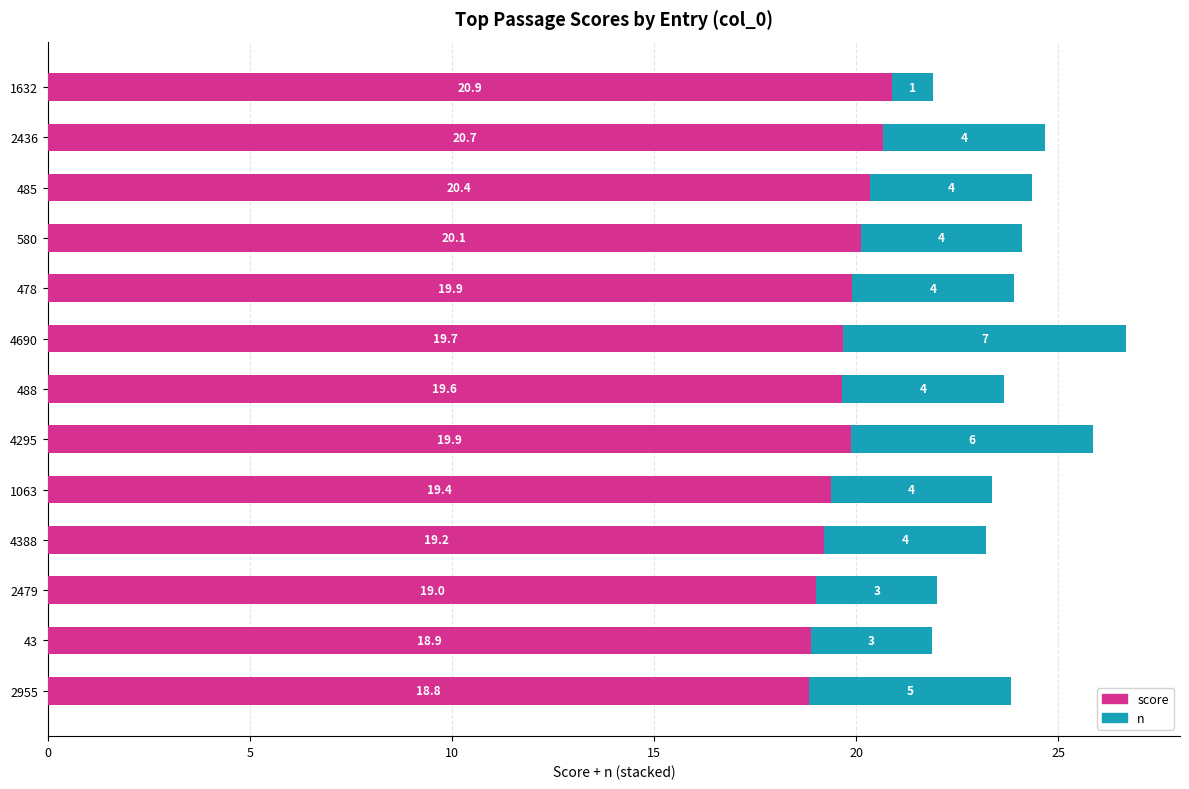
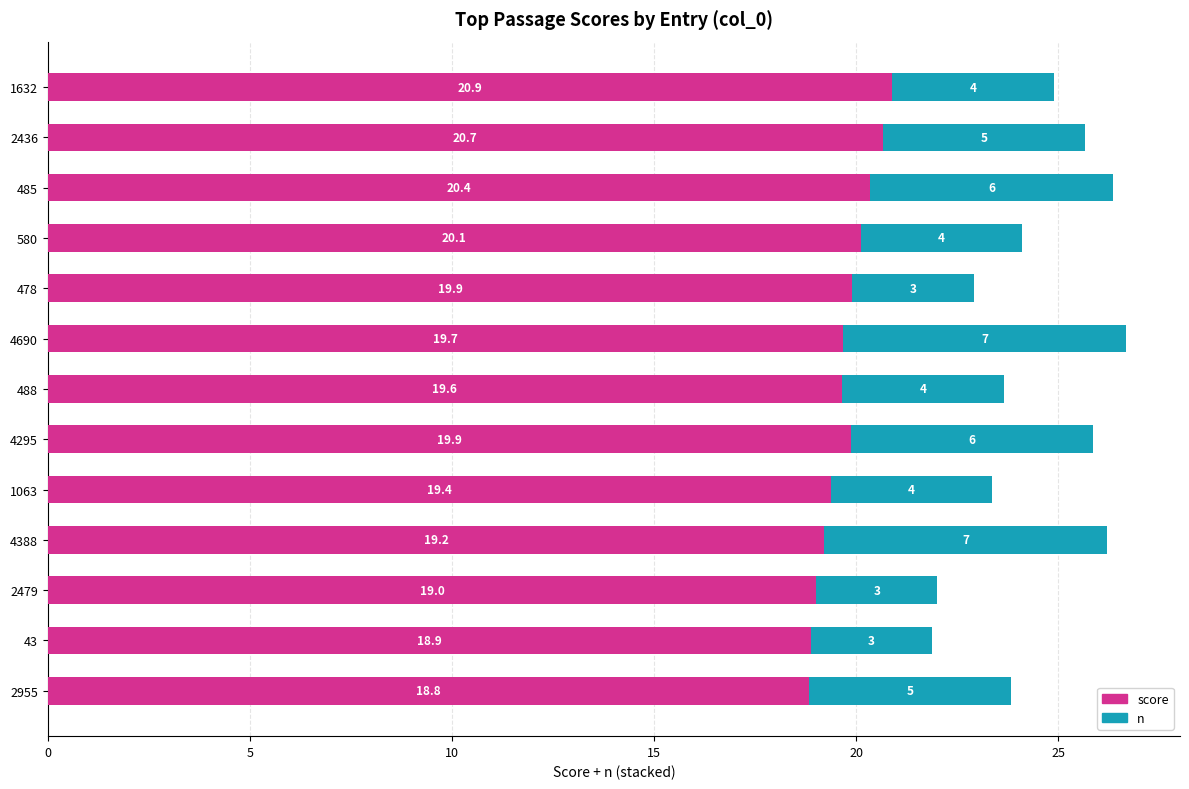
  {
    "score": {
      "1632": 20.9,
      "2436": 20.7,
      "485": 20.4,
      "580": 20.1,
      "478": 19.9,
      "4690": 19.7,
      "488": 19.6,
      "4295": 19.9,
      "1063": 19.4,
      "4388": 19.2,
      "2479": 19.0,
      "43": 18.9,
      "2955": 18.8
    },
    "n": {
-     "1632": 1,
-     "2436": 4,
-     "485": 4,
+     "1632": 4,
+     "2436": 5,
+     "485": 6,
      "580": 4,
-     "478": 4,
+     "478": 3,
      "4690": 7,
      "488": 4,
      "4295": 6,
      "1063": 4,
-     "4388": 4,
+     "4388": 7,
      "2479": 3,
      "43": 3,
      "2955": 5
    }
  }
